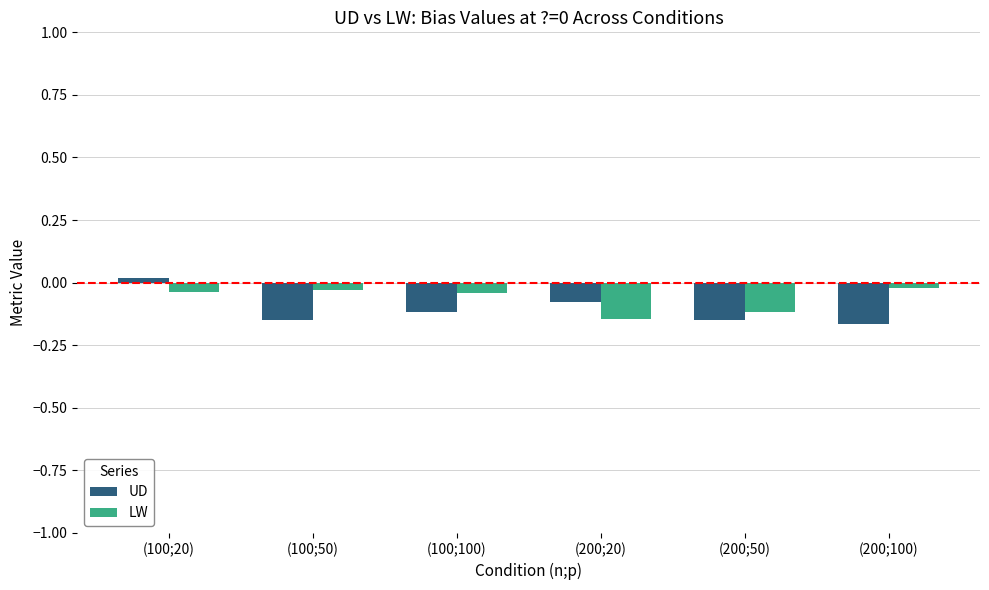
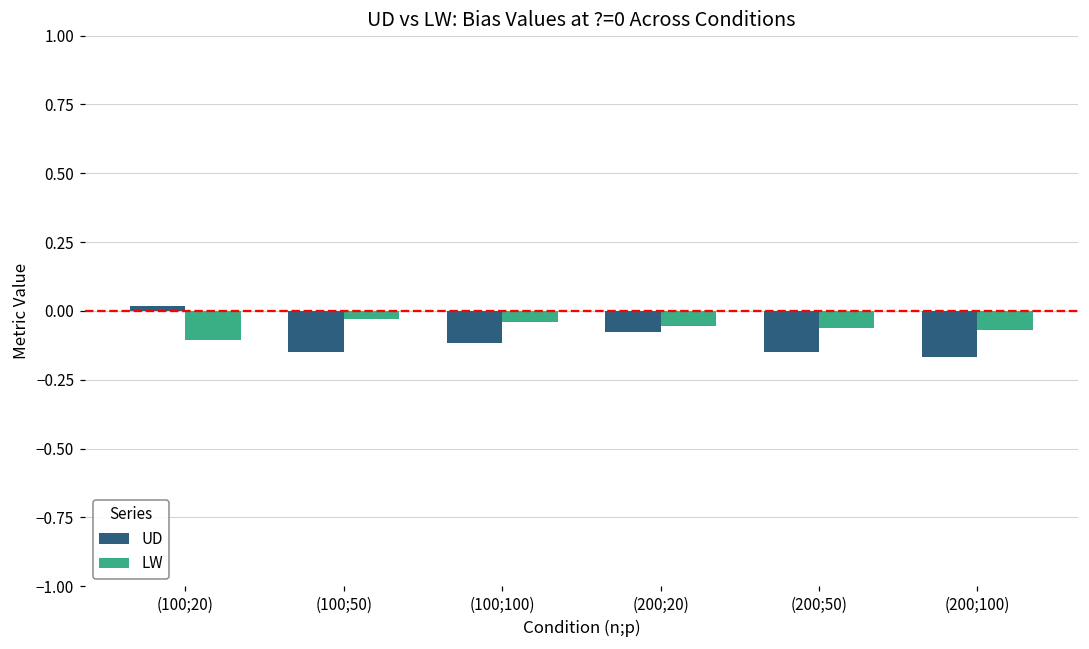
  {
    "UD": {
      "(100;20)": 0.02,
      "(100;50)": -0.15,
      "(100;100)": -0.12,
      "(200;20)": -0.08,
      "(200;50)": -0.15,
      "(200;100)": -0.17
    },
    "LW": {
-     "(100;20)": -0.04,
+     "(100;20)": -0.11,
      "(100;50)": -0.03,
      "(100;100)": -0.04,
-     "(200;20)": -0.15,
-     "(200;50)": -0.12,
-     "(200;100)": -0.02
+     "(200;20)": -0.06,
+     "(200;50)": -0.06,
+     "(200;100)": -0.07
    }
  }
